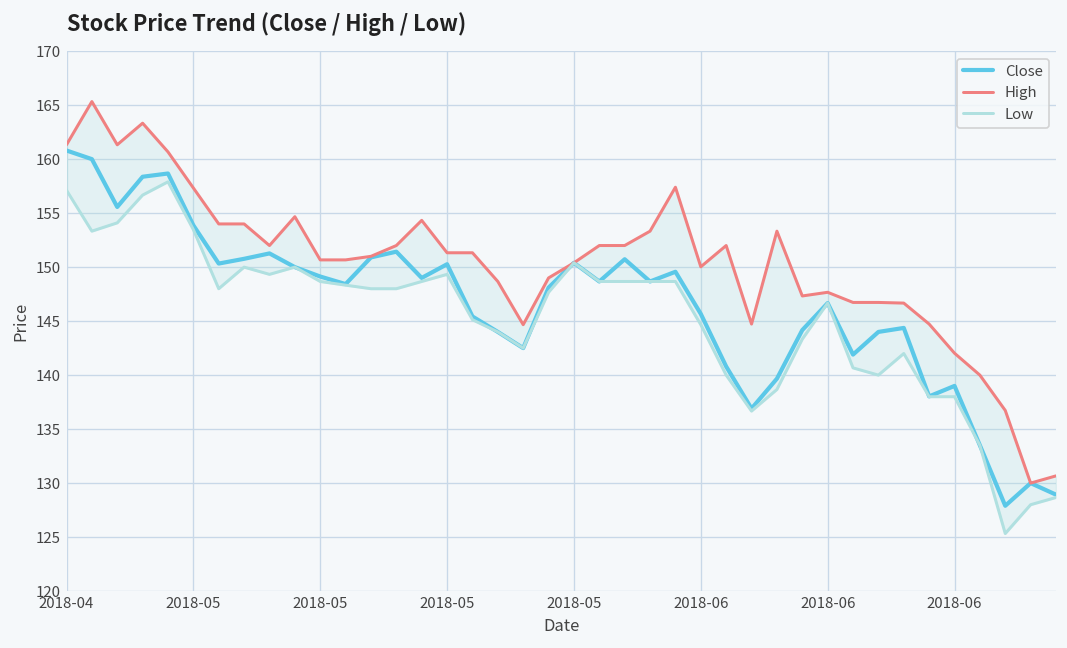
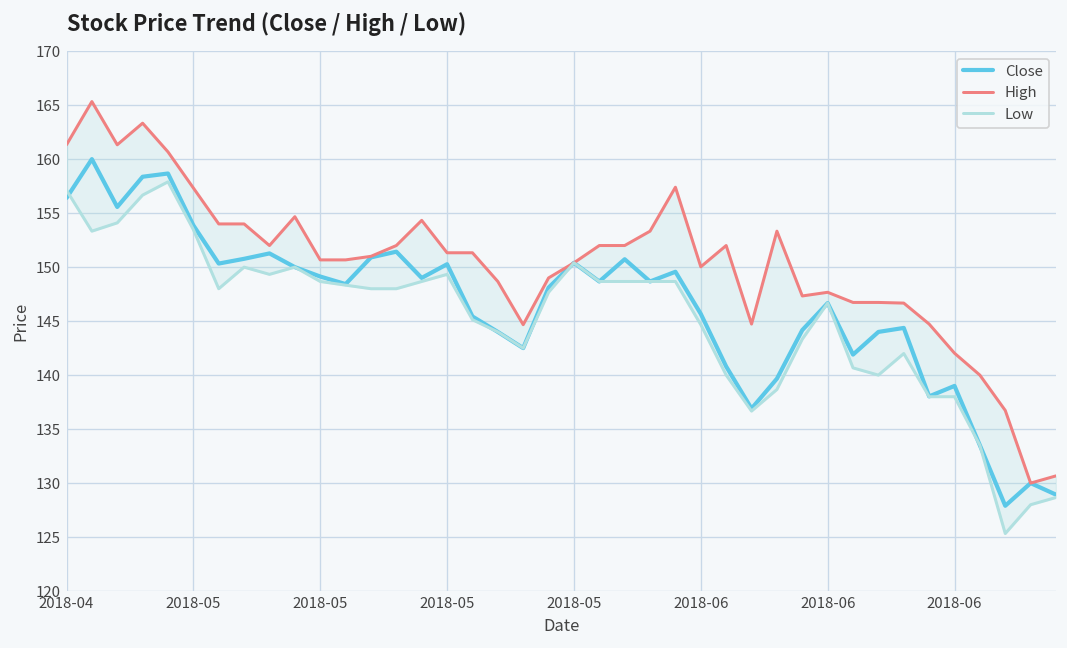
  {
    "Close": {
-     "2018-04": 161
+     "2018-04": 156
    },
    "High": {
      "2018-04": 161
    },
    "Low": {
      "2018-04": 157
    }
  }
